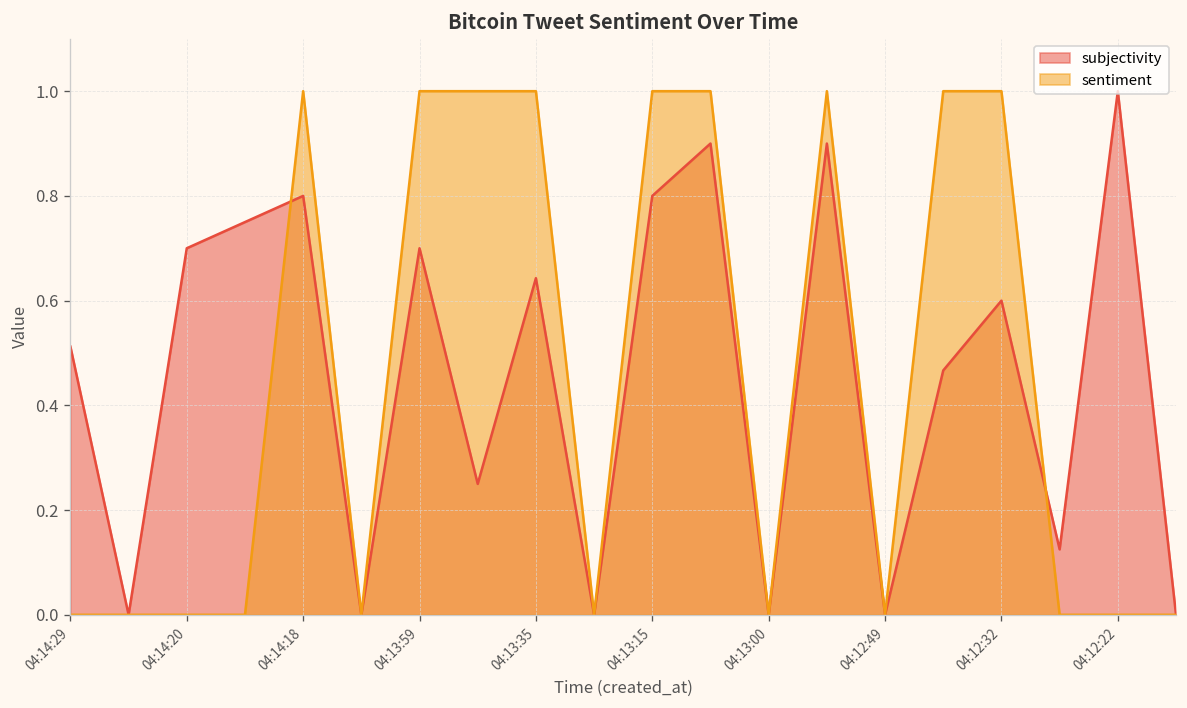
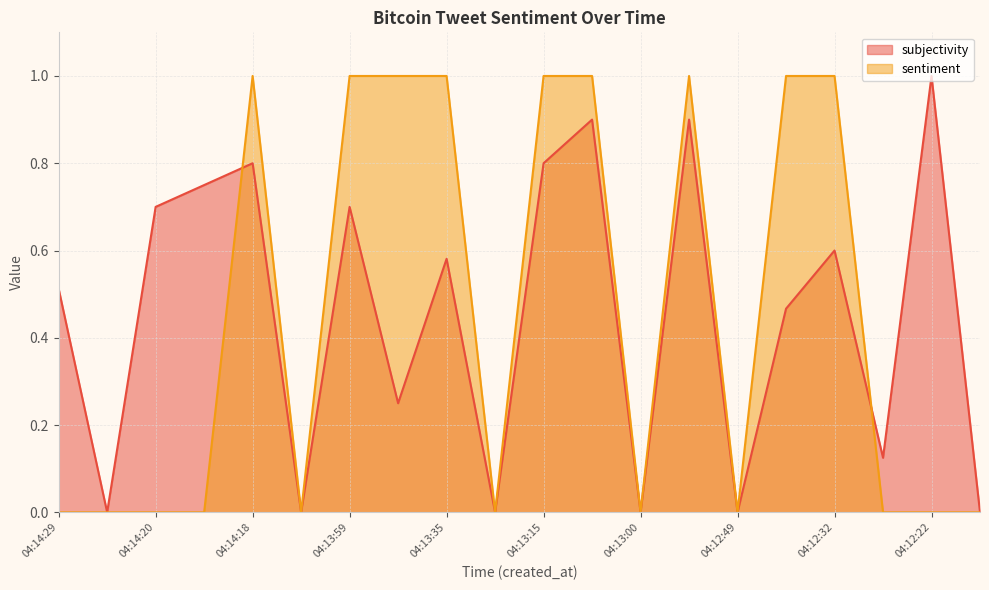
  {
    "subjectivity": {
      "04:14:29": 0.51,
      "04:14:20": 0.70,
      "04:14:18": 0.80,
      "04:13:59": 0.70,
-     "04:13:35": 0.64,
+     "04:13:35": 0.58,
      "04:13:15": 0.80,
      "04:12:32": 0.60
    },
    "sentiment": {
      "04:14:29": 0.00,
      "04:14:20": 0.00,
      "04:14:18": 1.00,
      "04:13:59": 1.00,
      "04:13:35": 1.00,
      "04:13:15": 1.00,
      "04:12:32": 1.00,
      "04:12:22": 0.00
    }
  }
